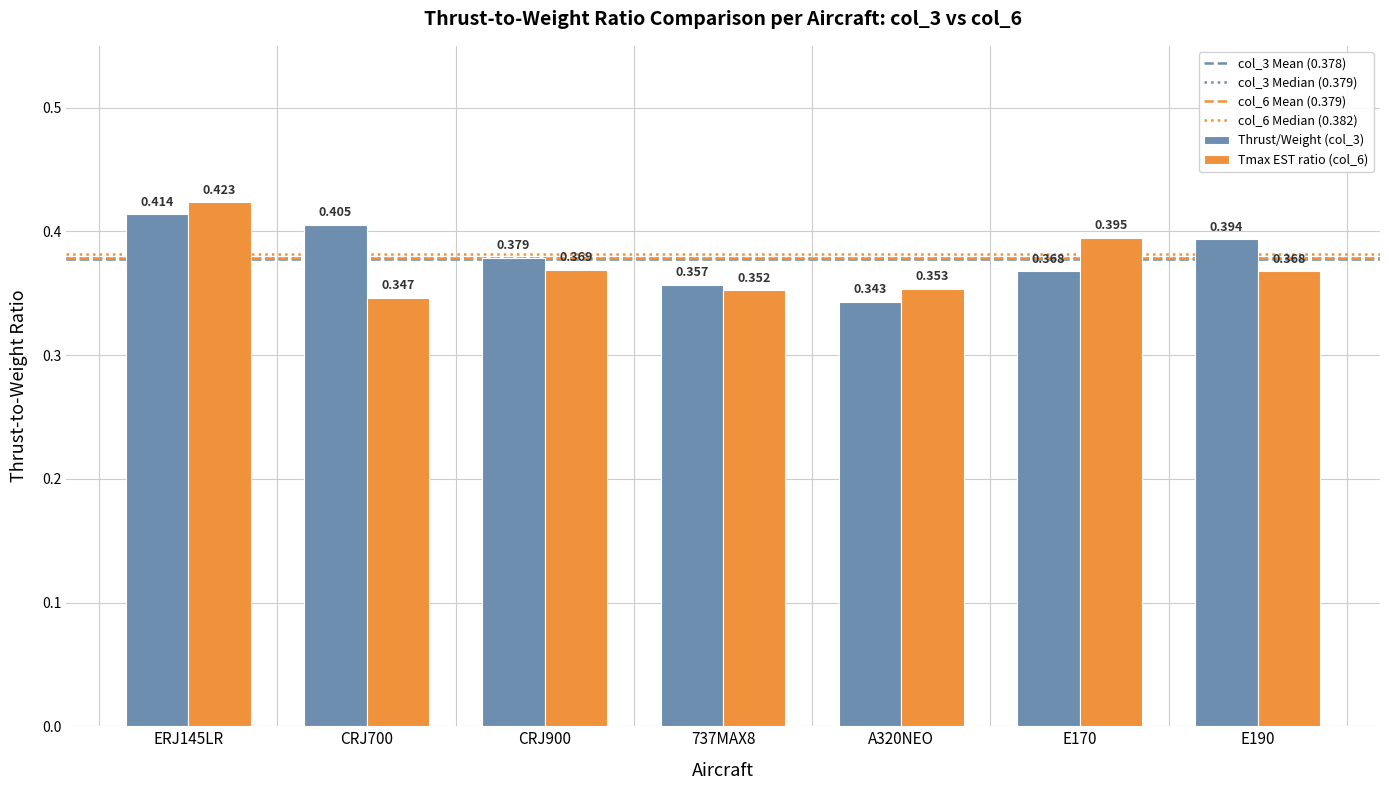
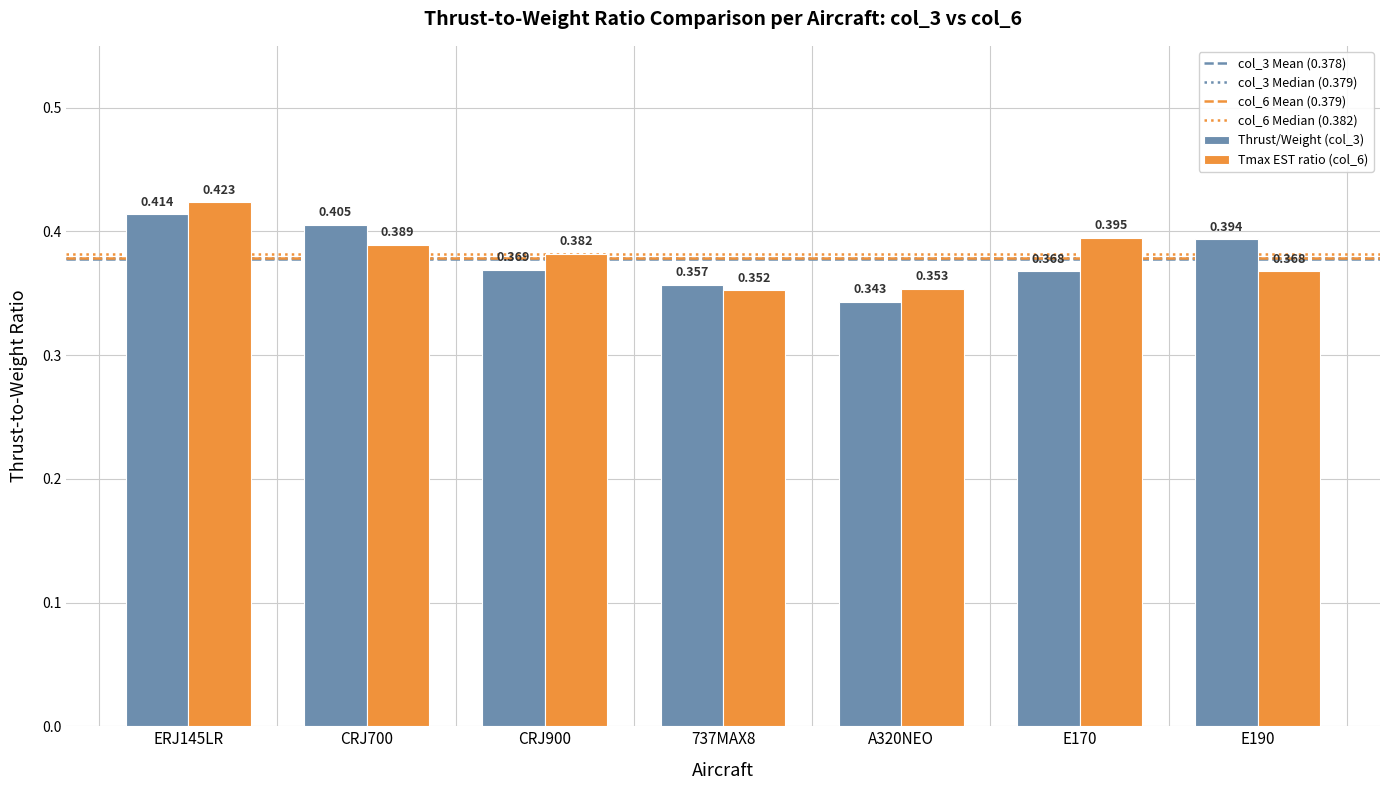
  {
    "Thrust/Weight (col_3)": {
      "ERJ145LR": 0.414,
      "CRJ700": 0.405,
-     "CRJ900": 0.379,
+     "CRJ900": 0.369,
      "737MAX8": 0.357,
      "A320NEO": 0.343,
      "E170": 0.368,
      "E190": 0.394
    },
    "Tmax EST ratio (col_6)": {
      "ERJ145LR": 0.423,
-     "CRJ700": 0.347,
-     "CRJ900": 0.369,
+     "CRJ700": 0.389,
+     "CRJ900": 0.382,
      "737MAX8": 0.352,
      "A320NEO": 0.353,
      "E170": 0.395,
      "E190": 0.368
    }
  }
